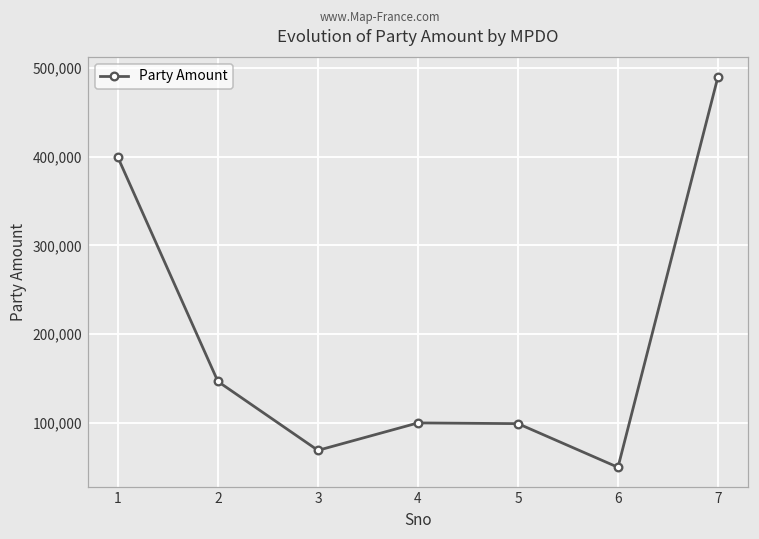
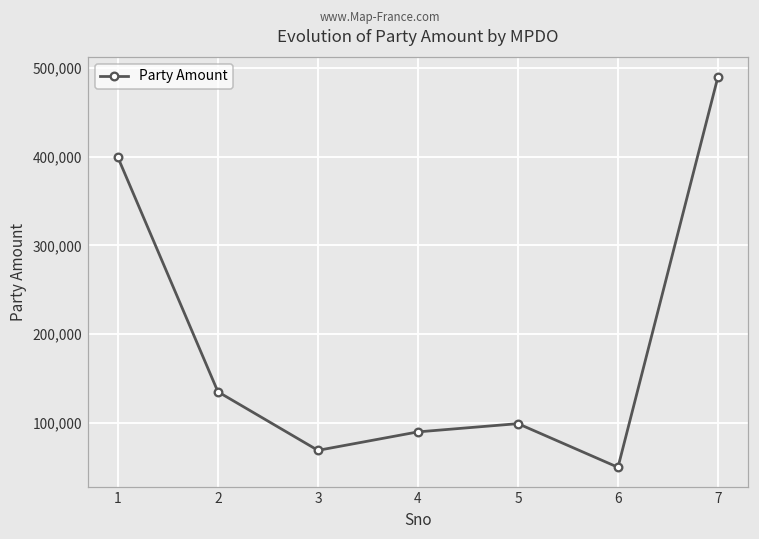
  {
    "1": "400,000",
-   "2": "150,000",
+   "2": "140,000",
    "3": "70,000",
-   "4": "100,000",
+   "4": "90,000",
    "5": "100,000",
    "6": "50,000",
    "7": "490,000"
  }
